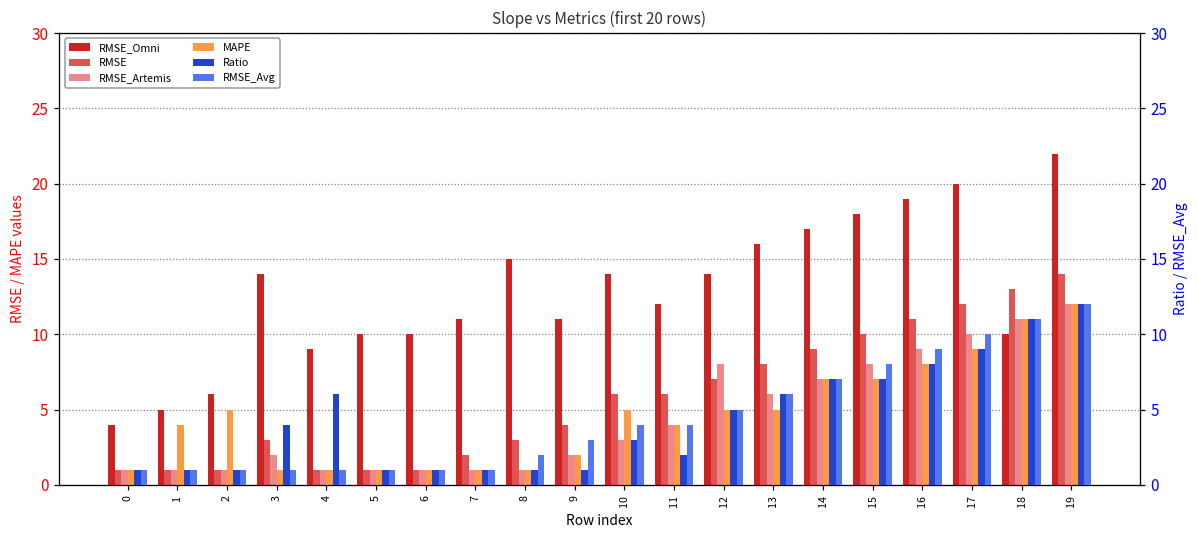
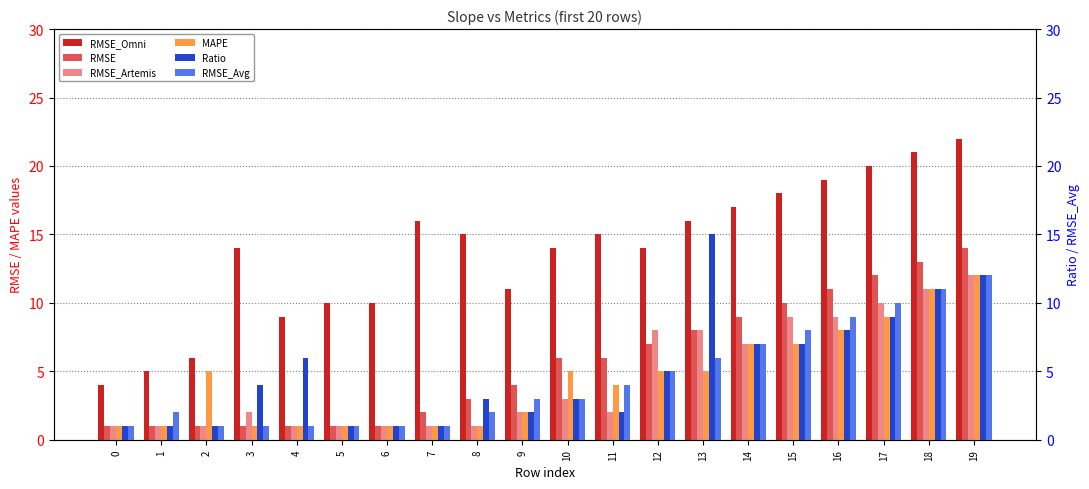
  {
    "RMSE_Omni": {
      "0": 4,
      "1": 5,
      "2": 6,
      "3": 14,
      "4": 9,
      "5": 10,
      "6": 10,
-     "7": 11,
+     "7": 16,
      "8": 15,
      "9": 11,
      "10": 14,
-     "11": 12,
+     "11": 15,
      "12": 14,
      "13": 16,
      "14": 17,
      "15": 18,
      "16": 19,
      "17": 20,
-     "18": 10,
+     "18": 21,
      "19": 22
    },
    "RMSE": {
      "0": 1,
      "1": 1,
      "2": 1,
-     "3": 3,
+     "3": 1,
      "4": 1,
      "5": 1,
      "6": 1,
      "7": 2,
      "8": 3,
      "9": 4,
      "10": 6,
      "11": 6,
      "12": 7,
      "13": 8,
      "14": 9,
      "15": 10,
      "16": 11,
      "17": 12,
      "18": 13,
      "19": 14
    },
    "RMSE_Artemis": {
      "0": 1,
      "1": 1,
      "2": 1,
      "3": 2,
      "4": 1,
      "5": 1,
      "6": 1,
      "7": 1,
      "8": 1,
      "9": 2,
      "10": 3,
-     "11": 4,
+     "11": 2,
      "12": 8,
-     "13": 6,
+     "13": 8,
      "14": 7,
-     "15": 8,
+     "15": 9,
      "16": 9,
      "17": 10,
      "18": 11,
      "19": 12
    },
    "MAPE": {
      "0": 1,
-     "1": 4,
+     "1": 1,
      "2": 5,
      "3": 1,
      "4": 1,
      "5": 1,
      "6": 1,
      "7": 1,
      "8": 1,
      "9": 2,
      "10": 5,
      "11": 4,
      "12": 5,
      "13": 5,
      "14": 7,
      "15": 7,
      "16": 8,
      "17": 9,
      "18": 11,
      "19": 12
    },
    "Ratio": {
      "0": 1,
      "1": 1,
      "2": 1,
      "3": 4,
      "4": 6,
      "5": 1,
      "6": 1,
      "7": 1,
-     "8": 1,
-     "9": 1,
+     "8": 3,
+     "9": 2,
      "10": 3,
      "11": 2,
      "12": 5,
-     "13": 6,
+     "13": 15,
      "14": 7,
      "15": 7,
      "16": 8,
      "17": 9,
      "18": 11,
      "19": 12
    },
    "RMSE_Avg": {
      "0": 1,
-     "1": 1,
+     "1": 2,
      "2": 1,
      "3": 1,
      "4": 1,
      "5": 1,
      "6": 1,
      "7": 1,
      "8": 2,
      "9": 3,
-     "10": 4,
+     "10": 3,
      "11": 4,
      "12": 5,
      "13": 6,
      "14": 7,
      "15": 8,
      "16": 9,
      "17": 10,
      "18": 11,
      "19": 12
    }
  }
